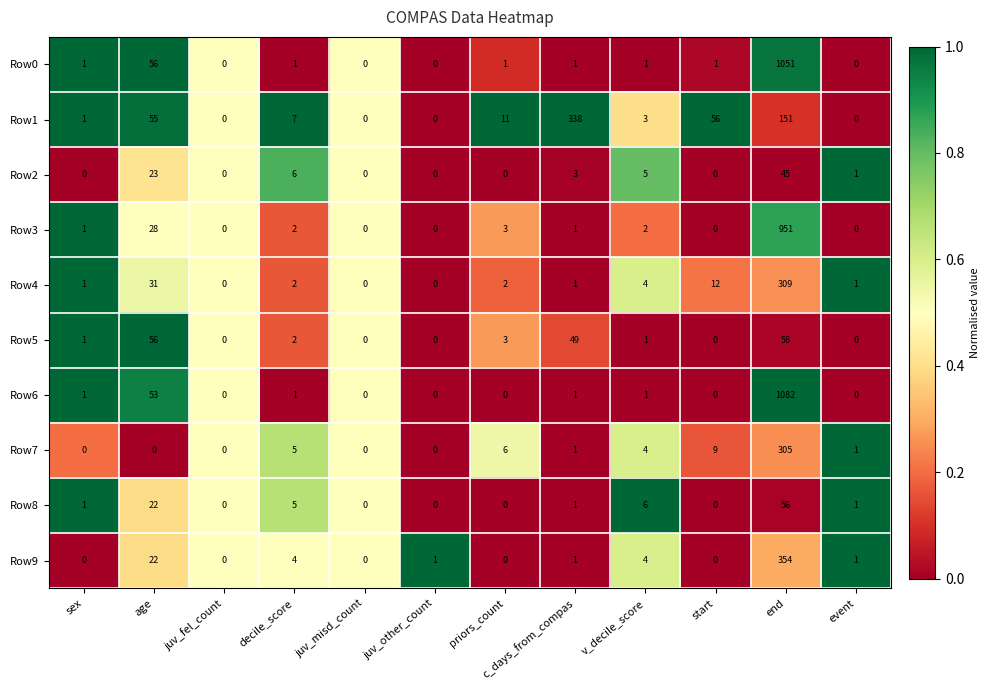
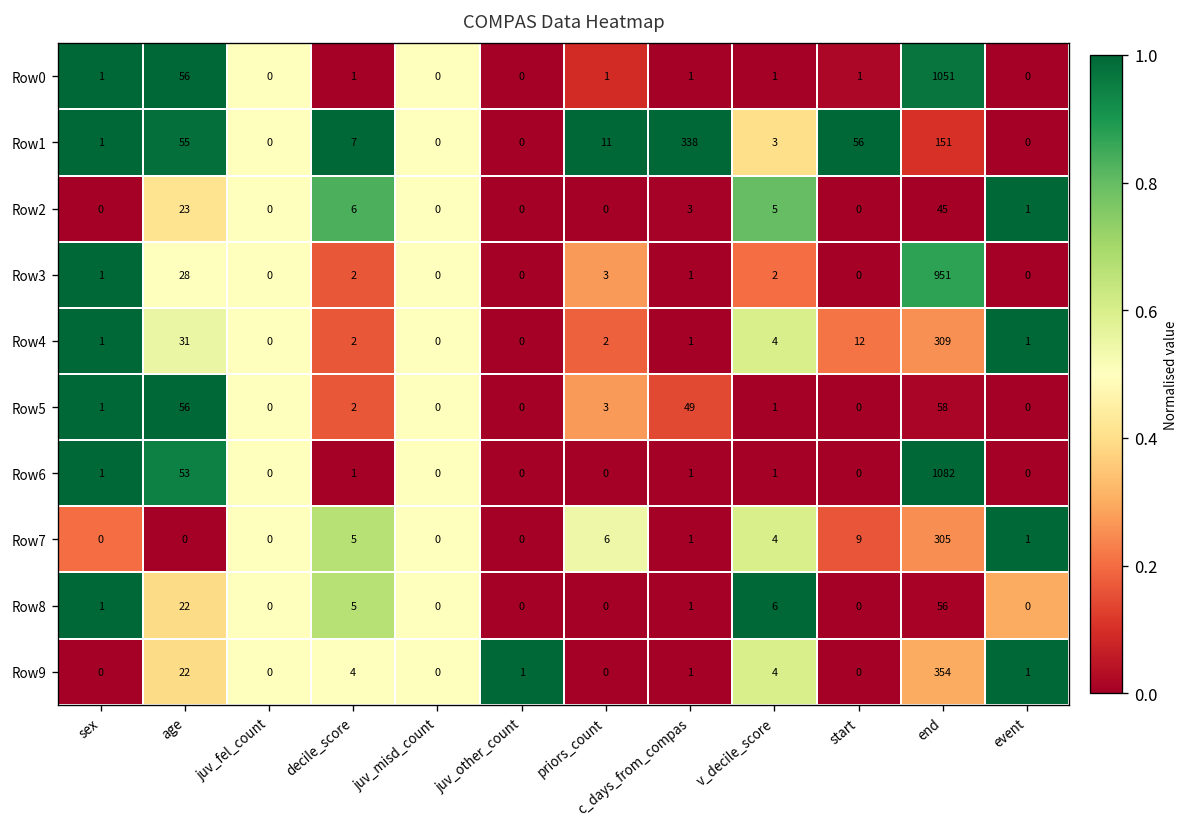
  {
    "Row0": {
      "sex": 1,
      "age": 56,
      "juv_fel_count": 0,
      "decile_score": 1,
      "juv_misd_count": 0,
      "juv_other_count": 0,
      "priors_count": 1,
      "c_days_from_compas": 1,
      "v_decile_score": 1,
      "start": 1,
      "end": 1051,
      "event": 0
    },
    "Row1": {
      "sex": 1,
      "age": 55,
      "juv_fel_count": 0,
      "decile_score": 7,
      "juv_misd_count": 0,
      "juv_other_count": 0,
      "priors_count": 11,
      "c_days_from_compas": 338,
      "v_decile_score": 3,
      "start": 56,
      "end": 151,
      "event": 0
    },
    "Row2": {
      "sex": 0,
      "age": 23,
      "juv_fel_count": 0,
      "decile_score": 6,
      "juv_misd_count": 0,
      "juv_other_count": 0,
      "priors_count": 0,
      "c_days_from_compas": 3,
      "v_decile_score": 5,
      "start": 0,
      "end": 45,
      "event": 1
    },
    "Row3": {
      "sex": 1,
      "age": 28,
      "juv_fel_count": 0,
      "decile_score": 2,
      "juv_misd_count": 0,
      "juv_other_count": 0,
      "priors_count": 3,
      "c_days_from_compas": 1,
      "v_decile_score": 2,
      "start": 0,
      "end": 951,
      "event": 0
    },
    "Row4": {
      "sex": 1,
      "age": 31,
      "juv_fel_count": 0,
      "decile_score": 2,
      "juv_misd_count": 0,
      "juv_other_count": 0,
      "priors_count": 2,
      "c_days_from_compas": 1,
      "v_decile_score": 4,
      "start": 12,
      "end": 309,
      "event": 1
    },
    "Row5": {
      "sex": 1,
      "age": 56,
      "juv_fel_count": 0,
      "decile_score": 2,
      "juv_misd_count": 0,
      "juv_other_count": 0,
      "priors_count": 3,
      "c_days_from_compas": 49,
      "v_decile_score": 1,
      "start": 0,
      "end": 58,
      "event": 0
    },
    "Row6": {
      "sex": 1,
      "age": 53,
      "juv_fel_count": 0,
      "decile_score": 1,
      "juv_misd_count": 0,
      "juv_other_count": 0,
      "priors_count": 0,
      "c_days_from_compas": 1,
      "v_decile_score": 1,
      "start": 0,
      "end": 1082,
      "event": 0
    },
    "Row7": {
      "sex": 0,
      "age": 0,
      "juv_fel_count": 0,
      "decile_score": 5,
      "juv_misd_count": 0,
      "juv_other_count": 0,
      "priors_count": 6,
      "c_days_from_compas": 1,
      "v_decile_score": 4,
      "start": 9,
      "end": 305,
      "event": 1
    },
    "Row8": {
      "sex": 1,
      "age": 22,
      "juv_fel_count": 0,
      "decile_score": 5,
      "juv_misd_count": 0,
      "juv_other_count": 0,
      "priors_count": 0,
      "c_days_from_compas": 1,
      "v_decile_score": 6,
      "start": 0,
      "end": 56,
-     "event": 1
+     "event": 0
    },
    "Row9": {
      "sex": 0,
      "age": 22,
      "juv_fel_count": 0,
      "decile_score": 4,
      "juv_misd_count": 0,
      "juv_other_count": 1,
      "priors_count": 0,
      "c_days_from_compas": 1,
      "v_decile_score": 4,
      "start": 0,
      "end": 354,
      "event": 1
    }
  }
